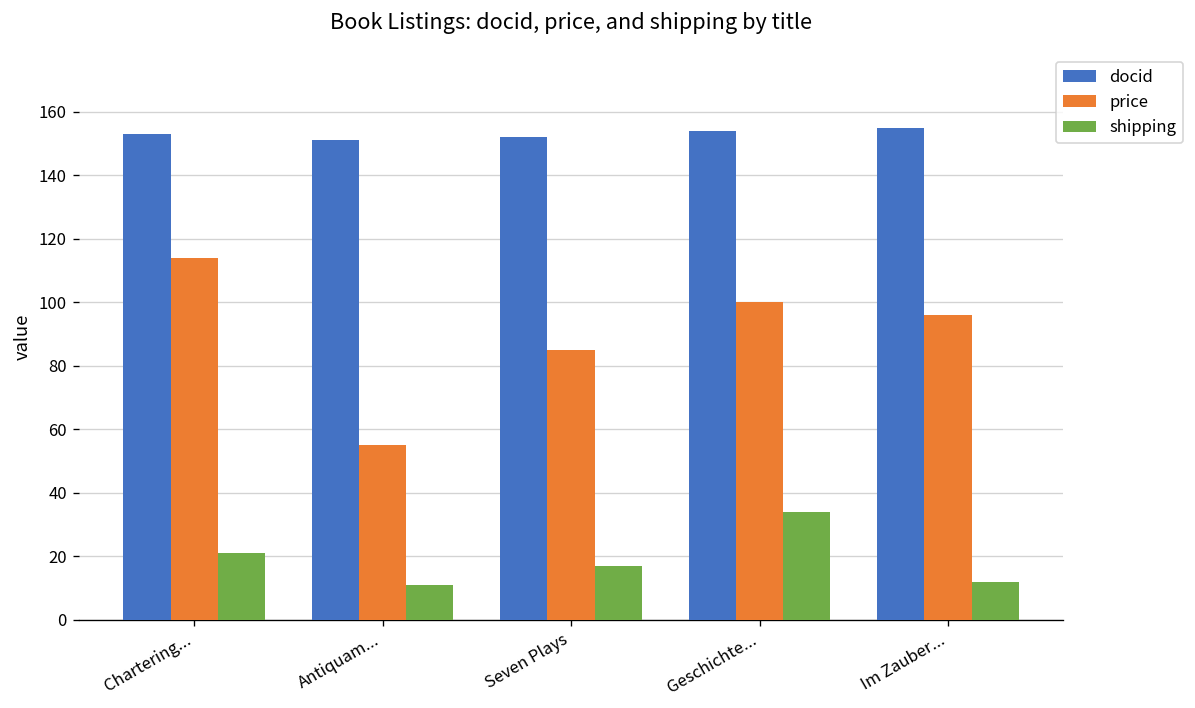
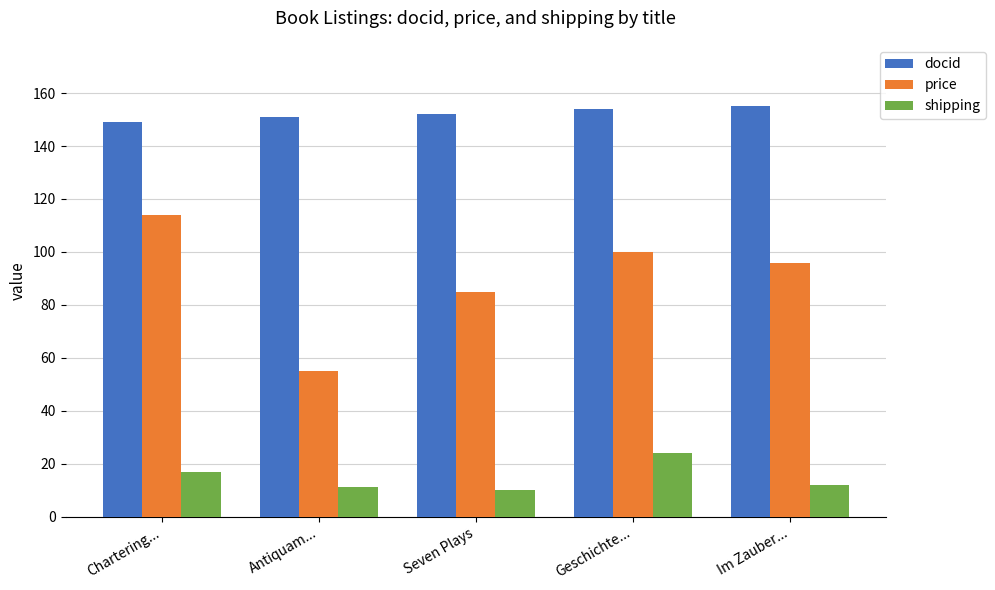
  {
    "docid": {
-     "Chartering...": 153,
+     "Chartering...": 149,
      "Antiquam...": 151,
      "Seven Plays": 152,
      "Geschichte...": 154,
      "Im Zauber...": 155
    },
    "price": {
      "Chartering...": 114,
      "Antiquam...": 55,
      "Seven Plays": 85,
      "Geschichte...": 100,
      "Im Zauber...": 96
    },
    "shipping": {
-     "Chartering...": 21,
+     "Chartering...": 17,
      "Antiquam...": 11,
-     "Seven Plays": 17,
-     "Geschichte...": 34,
+     "Seven Plays": 10,
+     "Geschichte...": 24,
      "Im Zauber...": 12
    }
  }
